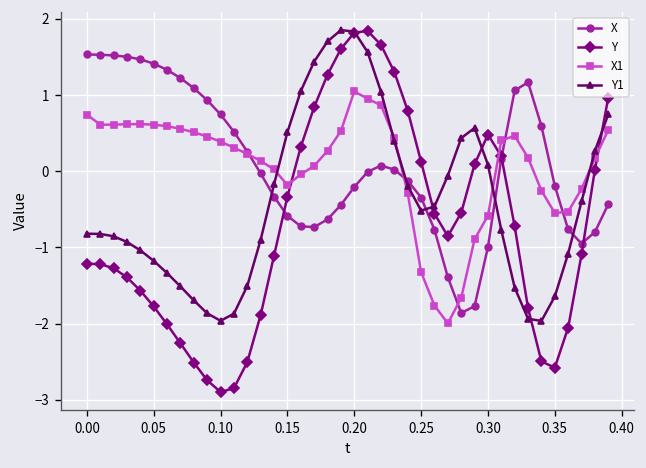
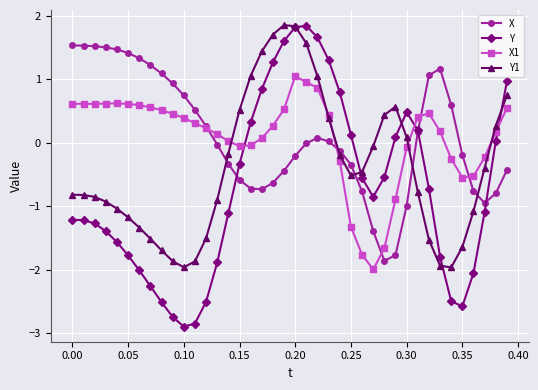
  {
    "X1": {
-     "0.00": 0.7,
+     "0.00": 0.6,
      "0.05": 0.6,
      "0.10": 0.4,
-     "0.15": -0.2,
+     "0.15": -0.1,
      "0.20": 1.0,
      "0.25": -1.3,
-     "0.30": -0.6,
+     "0.30": -0.1,
      "0.35": -0.5
    }
  }
